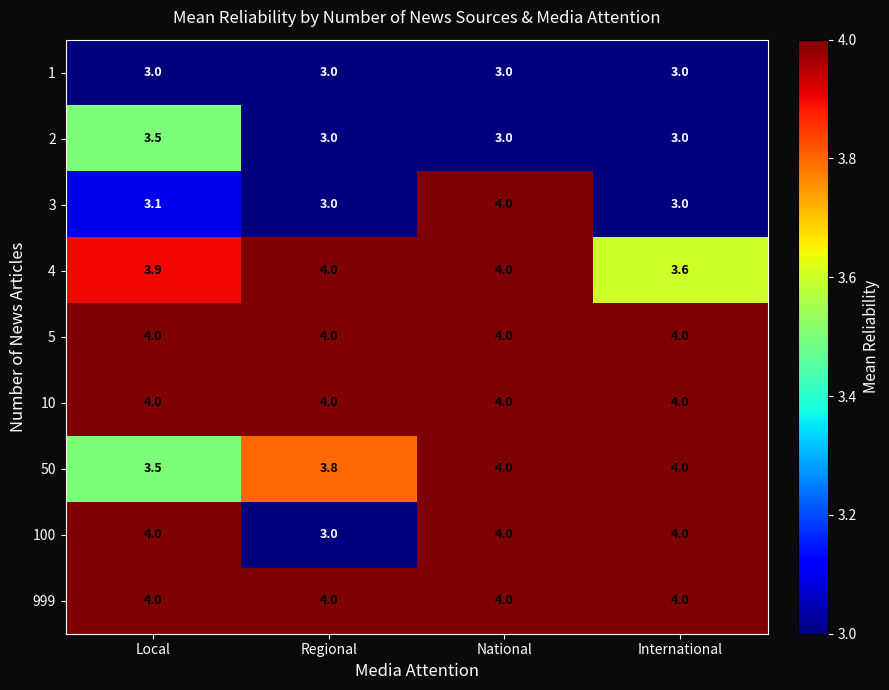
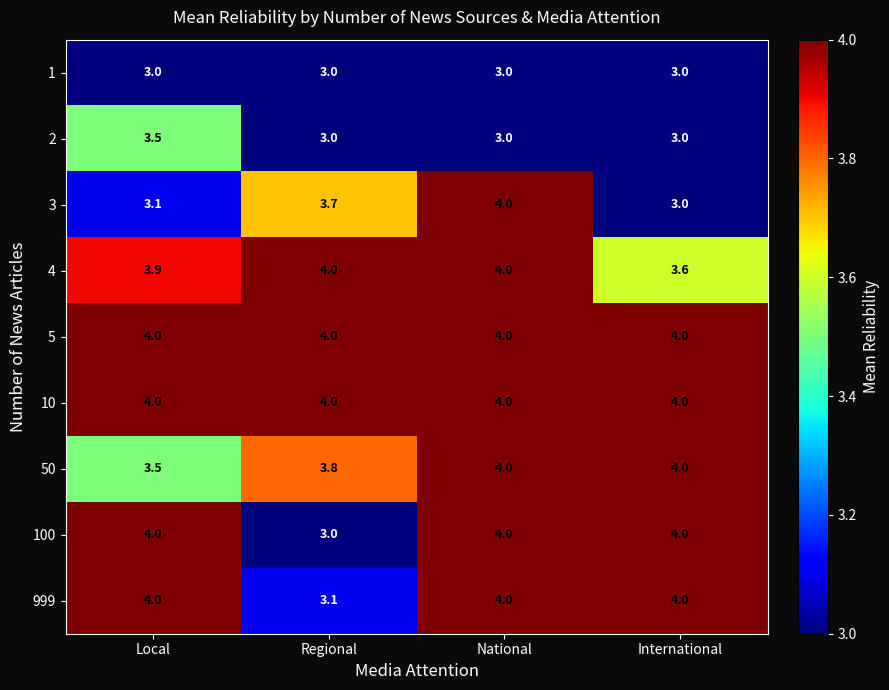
  {
    "1": {
      "Local": 3.0,
      "Regional": 3.0,
      "National": 3.0,
      "International": 3.0
    },
    "2": {
      "Local": 3.5,
      "Regional": 3.0,
      "National": 3.0,
      "International": 3.0
    },
    "3": {
      "Local": 3.1,
-     "Regional": 3.0,
+     "Regional": 3.7,
      "National": 4.0,
      "International": 3.0
    },
    "4": {
      "Local": 3.9,
      "Regional": 4.0,
      "National": 4.0,
      "International": 3.6
    },
    "5": {
      "Local": 4.0,
      "Regional": 4.0,
      "National": 4.0,
      "International": 4.0
    },
    "10": {
      "Local": 4.0,
      "Regional": 4.0,
      "National": 4.0,
      "International": 4.0
    },
    "50": {
      "Local": 3.5,
      "Regional": 3.8,
      "National": 4.0,
      "International": 4.0
    },
    "100": {
      "Local": 4.0,
      "Regional": 3.0,
      "National": 4.0,
      "International": 4.0
    },
    "999": {
      "Local": 4.0,
-     "Regional": 4.0,
+     "Regional": 3.1,
      "National": 4.0,
      "International": 4.0
    }
  }
